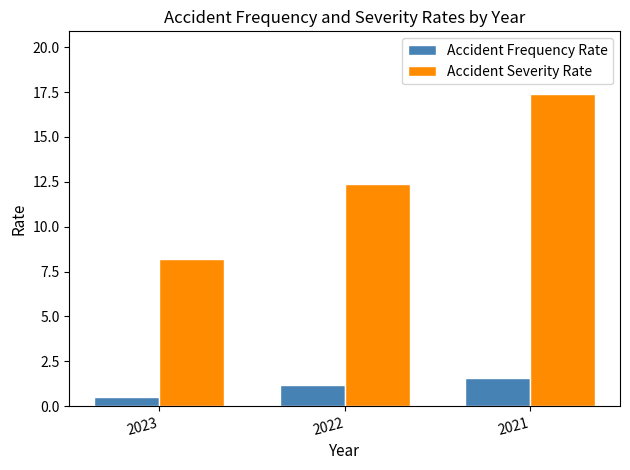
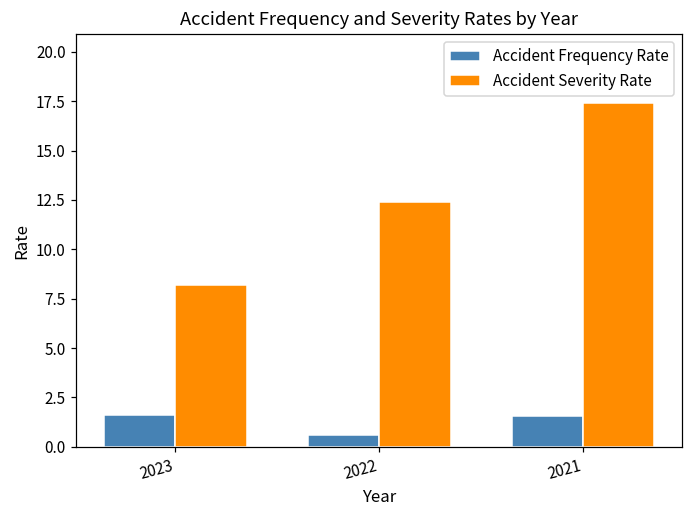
  {
    "Accident Frequency Rate": {
-     "2023": 0.5,
-     "2022": 1.2,
+     "2023": 1.6,
+     "2022": 0.6,
      "2021": 1.6
    },
    "Accident Severity Rate": {
      "2023": 8.2,
      "2022": 12.4,
      "2021": 17.4
    }
  }
